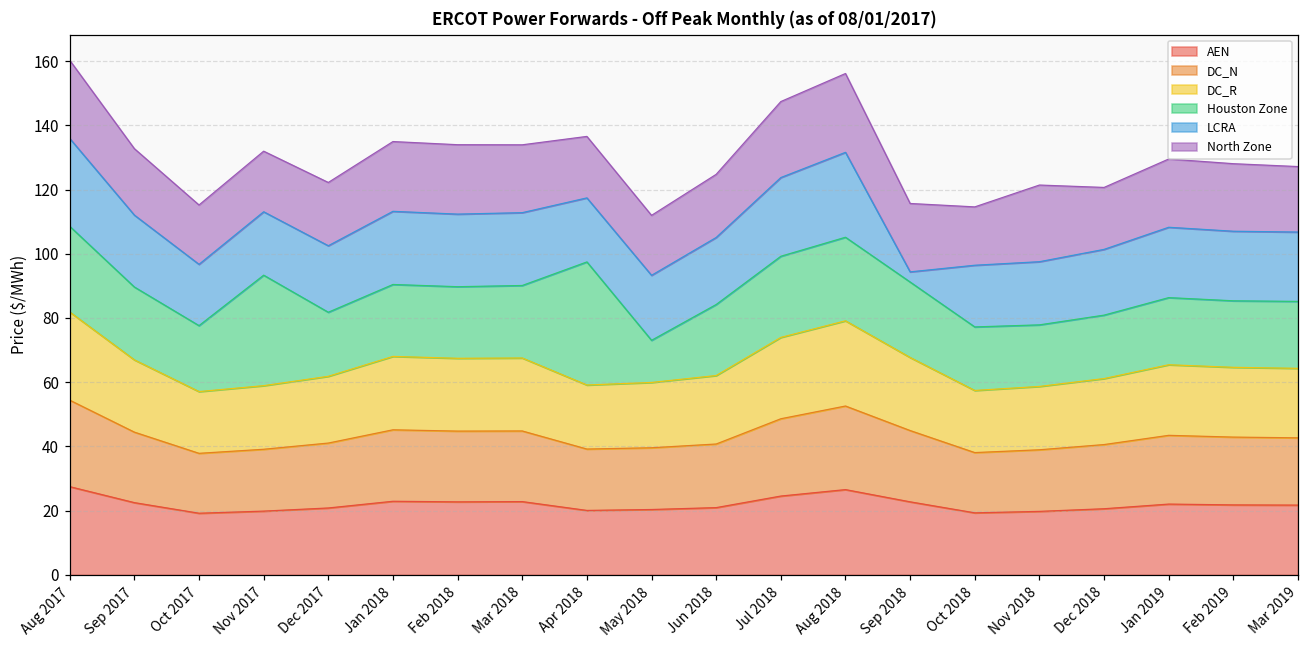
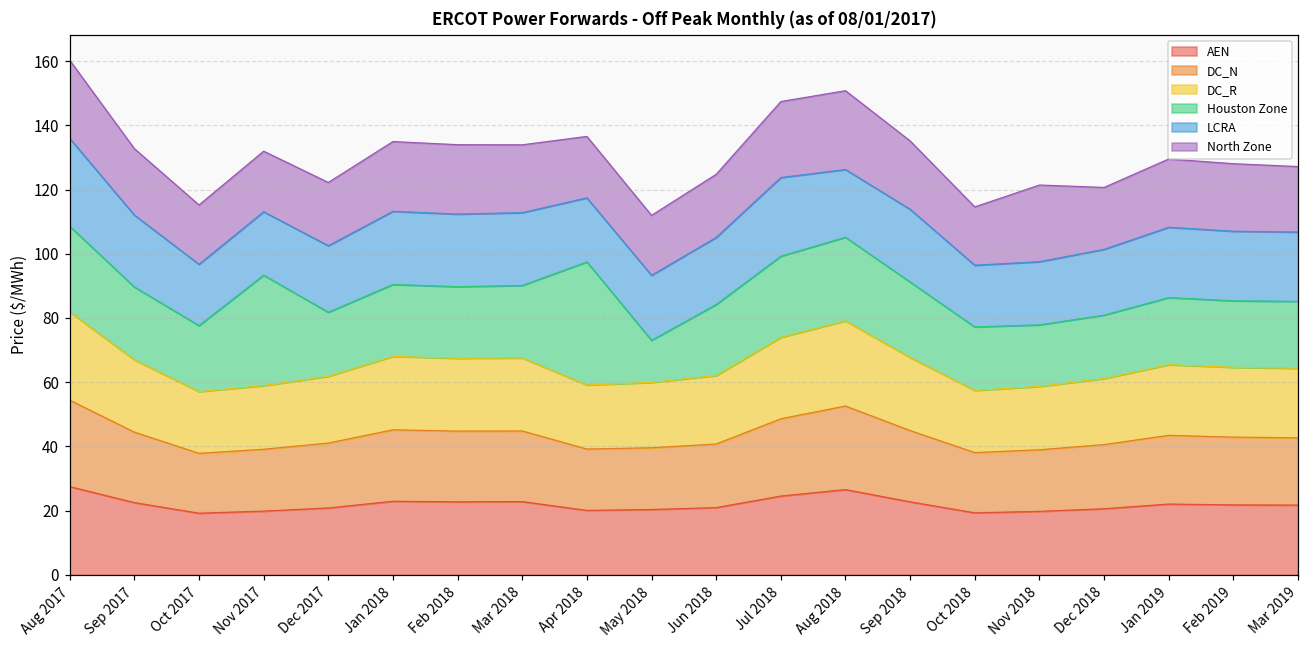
  {
    "DC_R": {
      "Aug 2017": 27,
      "Sep 2017": 23,
      "Oct 2017": 19,
      "Nov 2017": 20,
      "Dec 2017": 21,
      "Jan 2018": 23,
      "Feb 2018": 23,
      "Mar 2018": 23,
      "Apr 2018": 20,
      "May 2018": 20,
      "Jun 2018": 21,
      "Jul 2018": 25,
      "Aug 2018": 27,
      "Sep 2018": 23,
      "Oct 2018": 19,
      "Nov 2018": 20,
      "Dec 2018": 21,
      "Jan 2019": 22,
      "Feb 2019": 22,
      "Mar 2019": 22
    },
    "Houston Zone": {
      "Aug 2017": 27,
      "Sep 2017": 23,
      "Oct 2017": 21,
      "Nov 2017": 34,
      "Dec 2017": 20,
      "Jan 2018": 22,
      "Feb 2018": 22,
      "Mar 2018": 23,
      "Apr 2018": 38,
      "May 2018": 13,
      "Jun 2018": 22,
      "Jul 2018": 25,
      "Aug 2018": 26,
      "Sep 2018": 24,
      "Oct 2018": 20,
      "Nov 2018": 19,
      "Dec 2018": 20,
      "Jan 2019": 21,
      "Feb 2019": 21,
      "Mar 2019": 21
    },
    "LCRA": {
      "Aug 2017": 27,
      "Sep 2017": 22,
      "Oct 2017": 19,
      "Nov 2017": 20,
      "Dec 2017": 21,
      "Jan 2018": 23,
      "Feb 2018": 23,
      "Mar 2018": 23,
      "Apr 2018": 20,
      "May 2018": 20,
      "Jun 2018": 21,
      "Jul 2018": 25,
-     "Aug 2018": 26,
-     "Sep 2018": 3,
+     "Aug 2018": 21,
+     "Sep 2018": 23,
      "Oct 2018": 19,
      "Nov 2018": 20,
      "Dec 2018": 20,
      "Jan 2019": 22,
      "Feb 2019": 22,
      "Mar 2019": 22
    },
    "North Zone": {
      "Aug 2017": 24,
      "Sep 2017": 21,
      "Oct 2017": 18,
      "Nov 2017": 19,
      "Dec 2017": 20,
      "Jan 2018": 22,
      "Feb 2018": 22,
      "Mar 2018": 21,
      "Apr 2018": 19,
      "May 2018": 19,
      "Jun 2018": 20,
      "Jul 2018": 24,
      "Aug 2018": 25,
      "Sep 2018": 21,
      "Oct 2018": 18,
      "Nov 2018": 24,
      "Dec 2018": 19,
      "Jan 2019": 21,
      "Feb 2019": 21,
      "Mar 2019": 20
    }
  }
